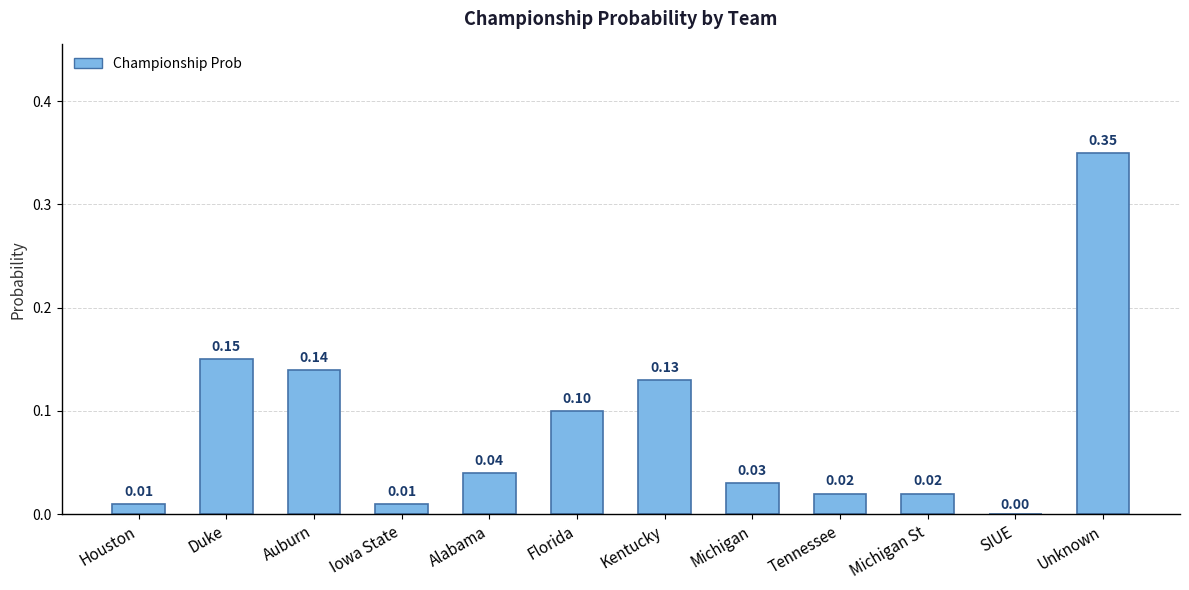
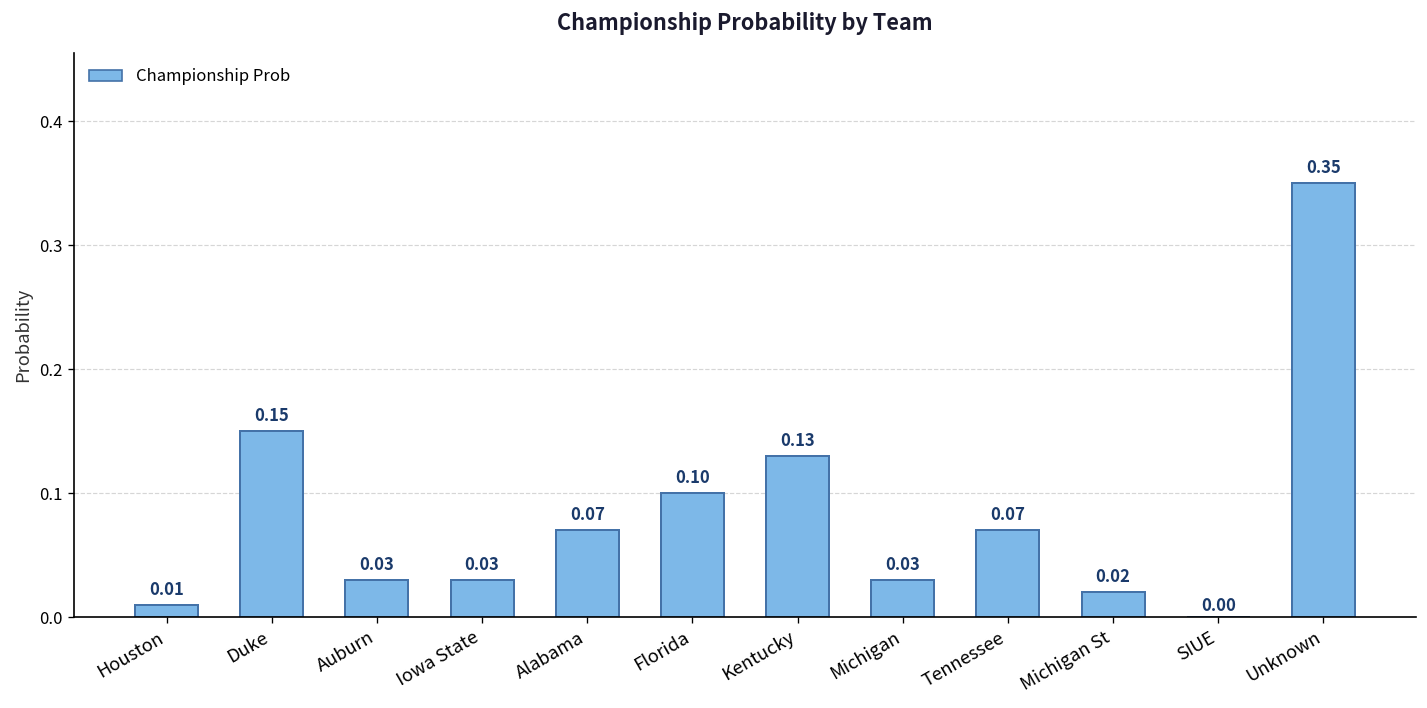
  {
    "Houston": 0.01,
    "Duke": 0.15,
-   "Auburn": 0.14,
-   "Iowa State": 0.01,
-   "Alabama": 0.04,
+   "Auburn": 0.03,
+   "Iowa State": 0.03,
+   "Alabama": 0.07,
    "Florida": 0.10,
    "Kentucky": 0.13,
    "Michigan": 0.03,
-   "Tennessee": 0.02,
+   "Tennessee": 0.07,
    "Michigan St": 0.02,
    "SIUE": 0.00,
    "Unknown": 0.35
  }
